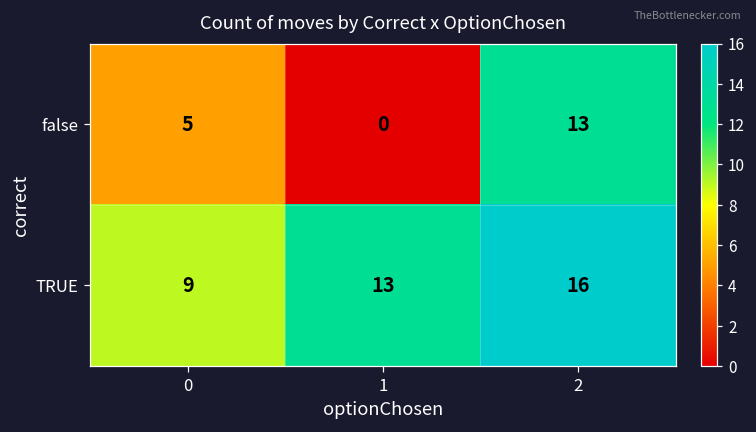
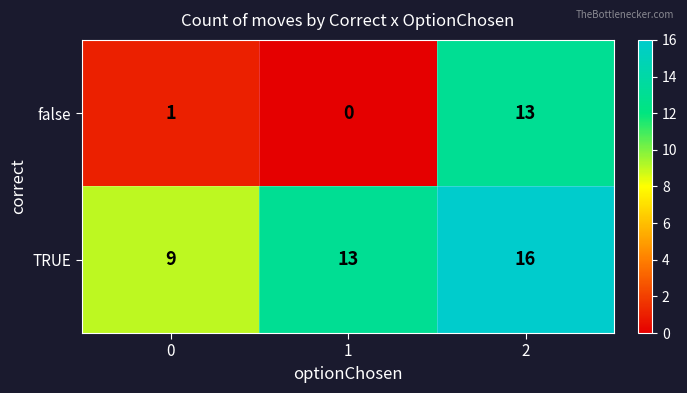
  {
    "false": {
-     "0": 5,
+     "0": 1,
      "1": 0,
      "2": 13
    },
    "TRUE": {
      "0": 9,
      "1": 13,
      "2": 16
    }
  }
